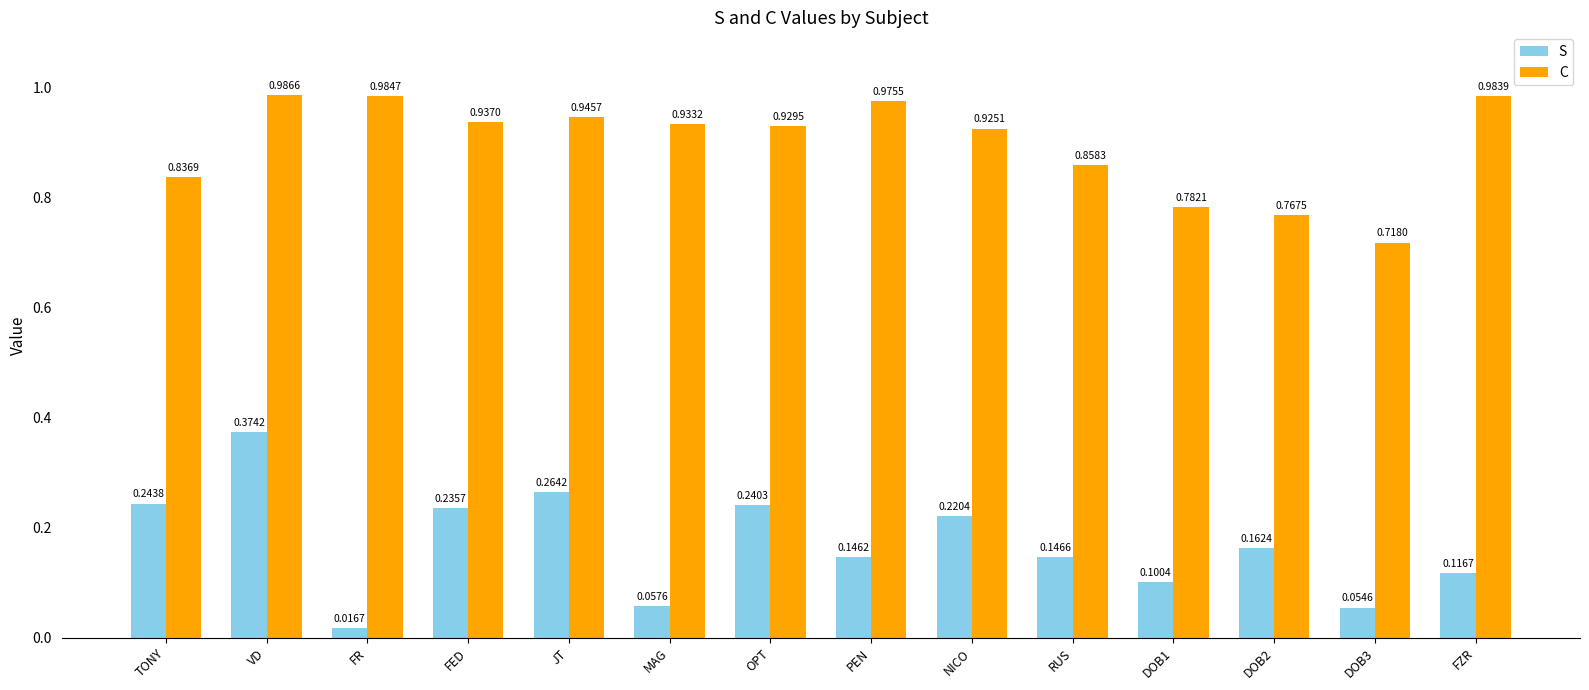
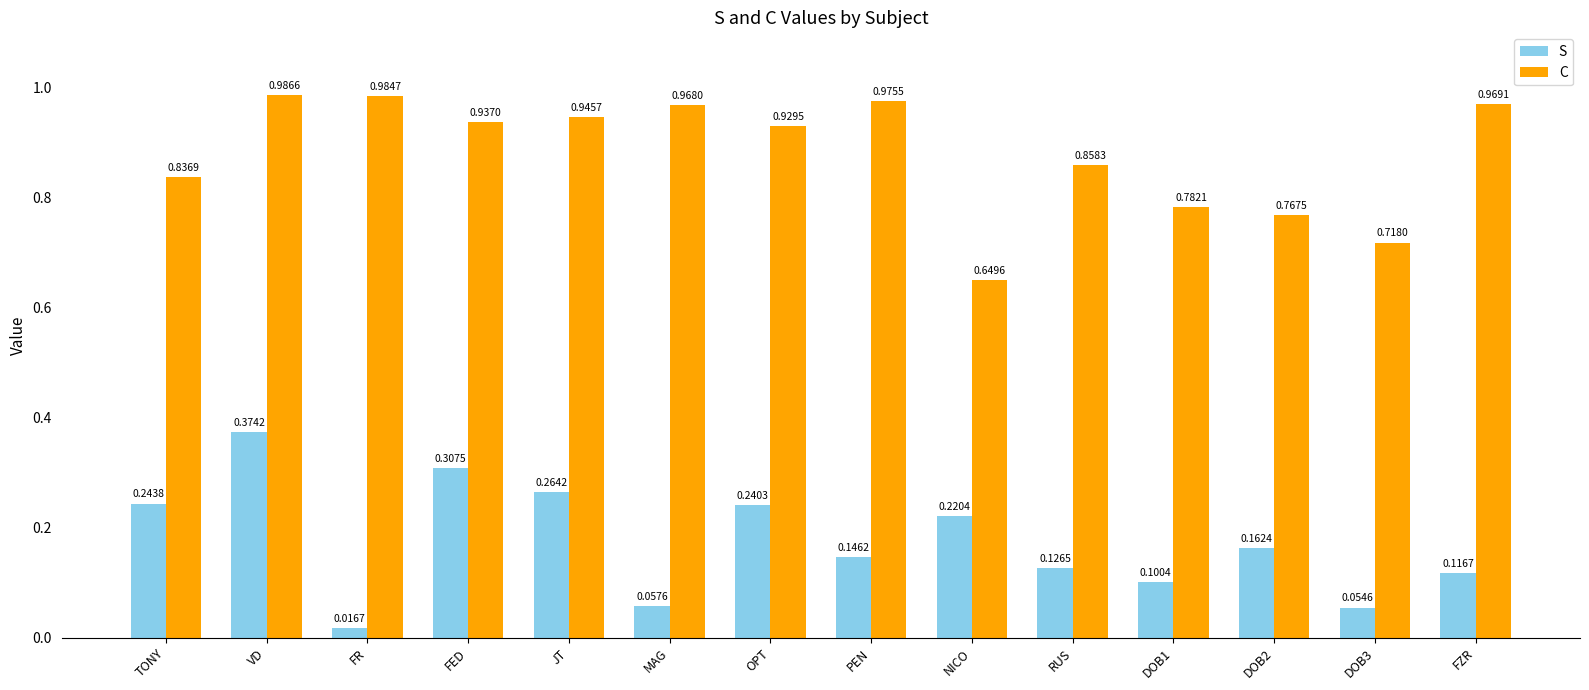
  {
    "S": {
      "TONY": 0.2438,
      "VD": 0.3742,
      "FR": 0.0167,
-     "FED": 0.2357,
+     "FED": 0.3075,
      "JT": 0.2642,
      "MAG": 0.0576,
      "OPT": 0.2403,
      "PEN": 0.1462,
      "NICO": 0.2204,
-     "RUS": 0.1466,
+     "RUS": 0.1265,
      "DOB1": 0.1004,
      "DOB2": 0.1624,
      "DOB3": 0.0546,
      "FZR": 0.1167
    },
    "C": {
      "TONY": 0.8369,
      "VD": 0.9866,
      "FR": 0.9847,
      "FED": 0.9370,
      "JT": 0.9457,
-     "MAG": 0.9332,
+     "MAG": 0.9680,
      "OPT": 0.9295,
      "PEN": 0.9755,
-     "NICO": 0.9251,
+     "NICO": 0.6496,
      "RUS": 0.8583,
      "DOB1": 0.7821,
      "DOB2": 0.7675,
      "DOB3": 0.7180,
-     "FZR": 0.9839
+     "FZR": 0.9691
    }
  }
